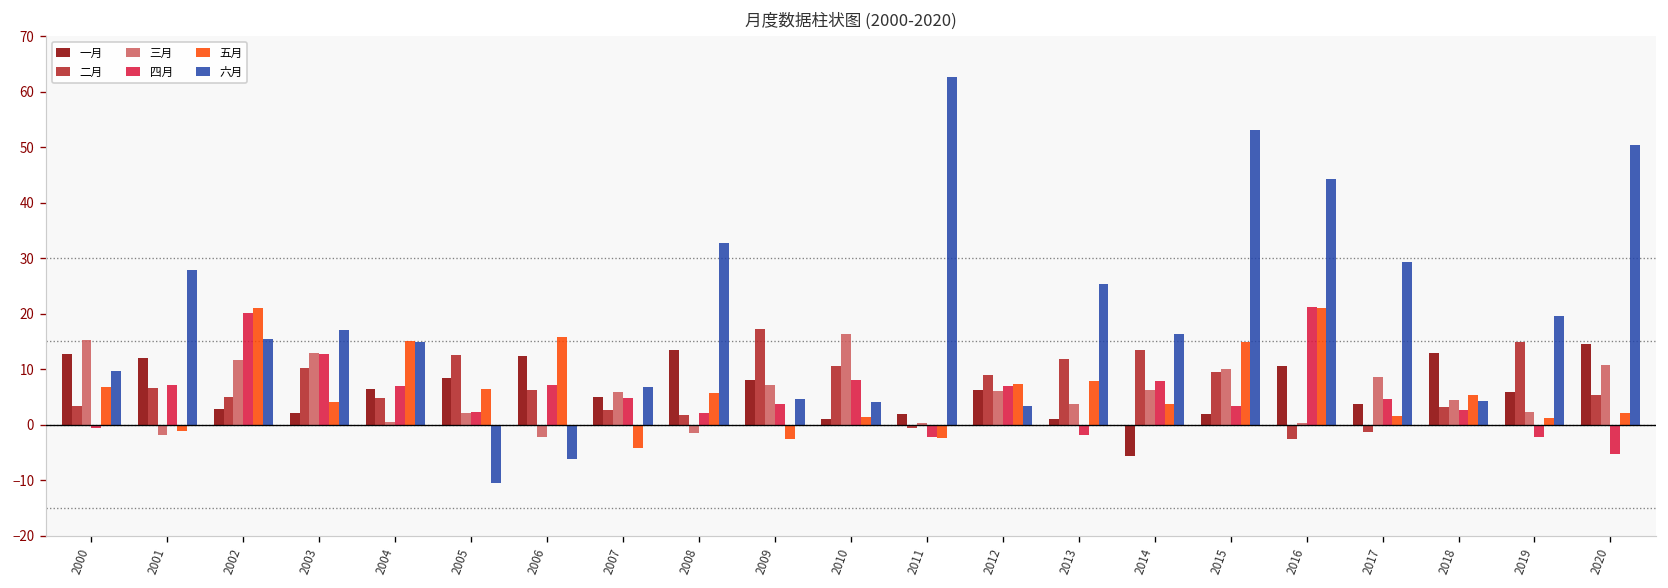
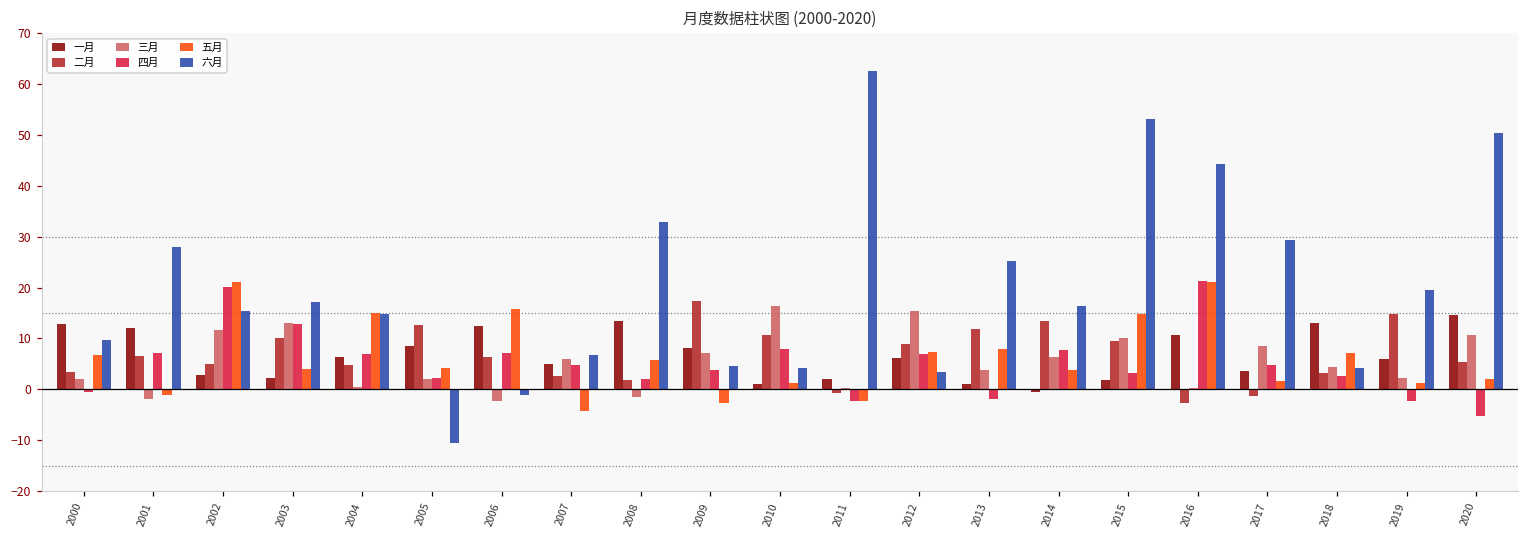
  {
    "一月": {
      "2000": 13,
      "2001": 12,
      "2002": 3,
      "2003": 2,
      "2004": 6,
      "2005": 8,
      "2006": 12,
      "2007": 5,
      "2008": 13,
      "2009": 8,
      "2010": 1,
      "2011": 2,
      "2012": 6,
      "2013": 1,
-     "2014": -6,
+     "2014": 0,
      "2015": 2,
      "2016": 11,
      "2017": 4,
      "2018": 13,
      "2019": 6,
      "2020": 15
    },
    "三月": {
-     "2000": 15,
+     "2000": 2,
      "2001": -2,
      "2002": 12,
      "2003": 13,
      "2005": 2,
      "2006": -2,
      "2007": 6,
      "2008": -2,
      "2009": 7,
      "2010": 16,
-     "2012": 6,
+     "2012": 15,
      "2013": 4,
      "2014": 6,
      "2015": 10,
      "2017": 9,
      "2018": 4,
      "2019": 2,
      "2020": 11
    },
    "五月": {
      "2000": 7,
      "2001": -1,
      "2002": 21,
      "2003": 4,
      "2004": 15,
-     "2005": 6,
+     "2005": 4,
      "2006": 16,
      "2007": -4,
      "2008": 6,
      "2009": -3,
      "2010": 1,
      "2011": -2,
      "2012": 7,
      "2013": 8,
      "2014": 4,
      "2015": 15,
      "2016": 21,
      "2017": 2,
-     "2018": 5,
+     "2018": 7,
      "2019": 1,
      "2020": 2
    },
    "六月": {
      "2000": 10,
      "2001": 28,
      "2002": 15,
      "2003": 17,
      "2004": 15,
      "2005": -11,
-     "2006": -6,
+     "2006": -1,
      "2007": 7,
      "2008": 33,
      "2009": 5,
      "2010": 4,
      "2011": 63,
      "2012": 3,
      "2013": 25,
      "2014": 16,
      "2015": 53,
      "2016": 44,
      "2017": 29,
      "2018": 4,
      "2019": 20,
      "2020": 50
    }
  }
